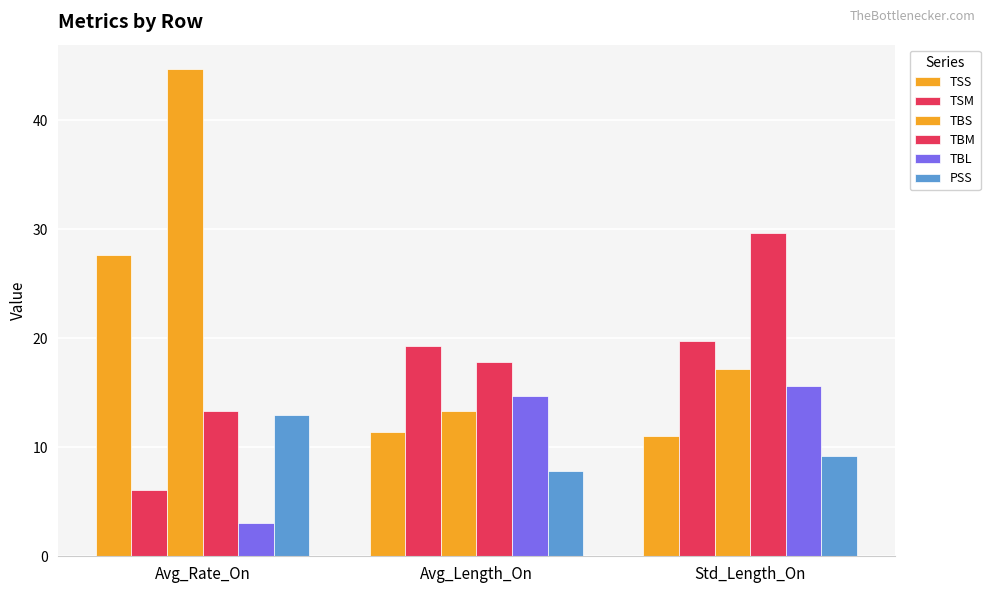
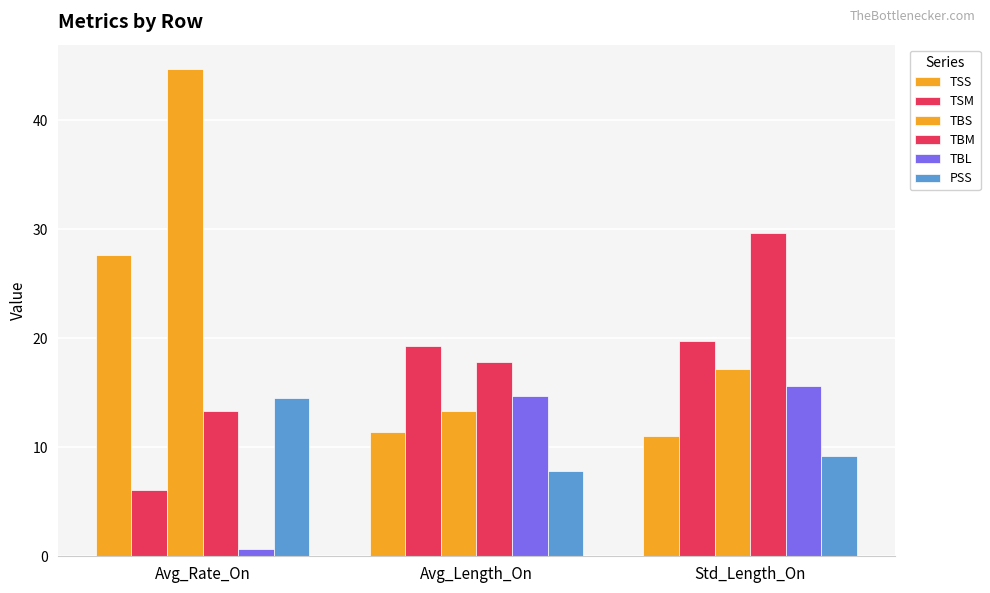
  {
    "TBL": {
-     "Avg_Rate_On": 3.1,
+     "Avg_Rate_On": 0.7,
      "Avg_Length_On": 14.7,
      "Std_Length_On": 15.6
    },
    "PSS": {
-     "Avg_Rate_On": 12.9,
+     "Avg_Rate_On": 14.5,
      "Avg_Length_On": 7.9,
      "Std_Length_On": 9.2
    }
  }
